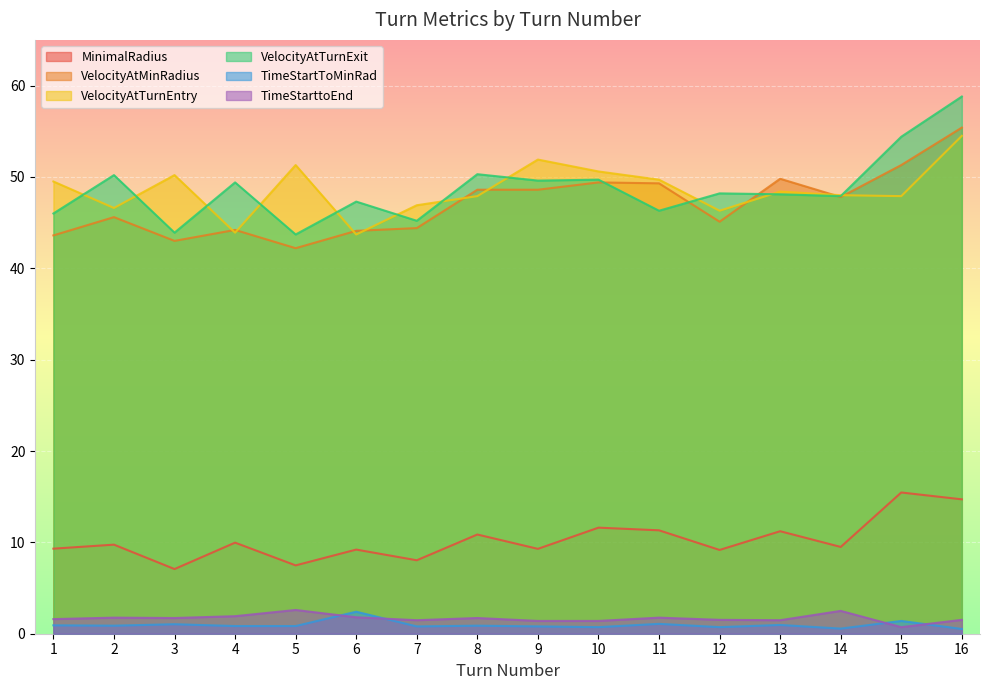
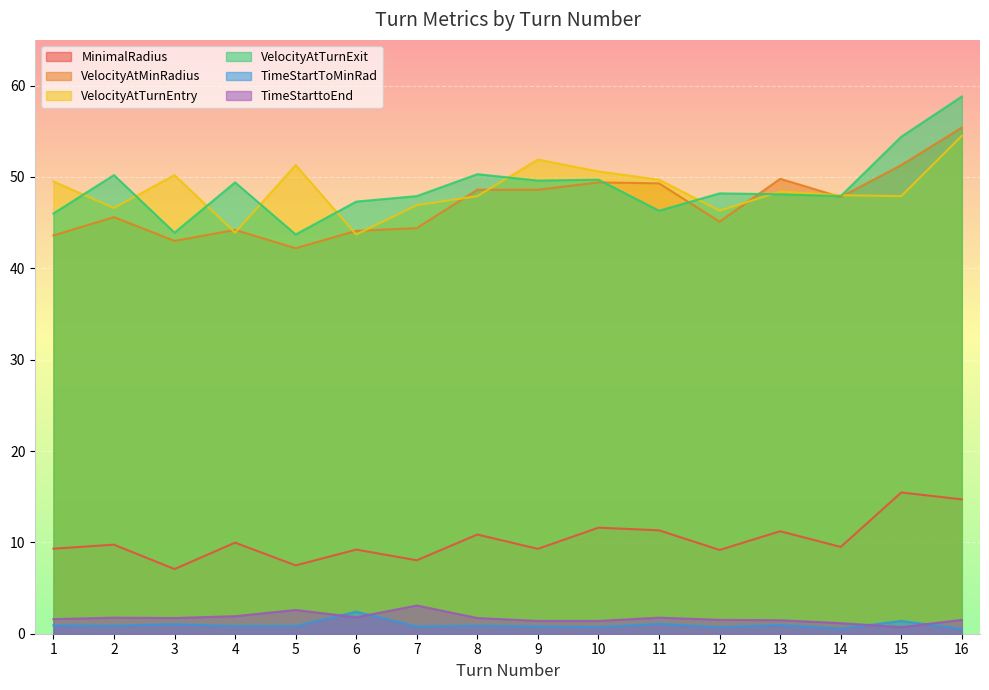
  {
    "VelocityAtTurnExit": {
      "1": 46,
      "2": 50,
      "3": 44,
      "4": 49,
      "5": 44,
      "6": 47,
-     "7": 45,
+     "7": 48,
      "8": 50,
      "9": 50,
      "10": 50,
      "11": 46,
      "12": 48,
      "13": 48,
      "15": 54,
      "16": 59
    },
    "TimeStartToMinRad": {
      "1": 1,
      "2": 1,
      "3": 1,
      "4": 1,
      "5": 1,
      "6": 2,
      "7": 1,
      "8": 1,
      "9": 1,
      "10": 1,
      "11": 1,
      "12": 1,
      "13": 1,
      "14": 1,
      "15": 1,
      "16": 1
    },
    "TimeStarttoEnd": {
      "1": 2,
      "2": 2,
      "3": 2,
      "4": 2,
      "5": 3,
      "6": 2,
-     "7": 1,
+     "7": 3,
      "8": 2,
      "9": 1,
      "10": 1,
      "11": 2,
      "12": 2,
      "13": 1,
-     "14": 3,
+     "14": 1,
      "15": 1,
      "16": 2
    }
  }
